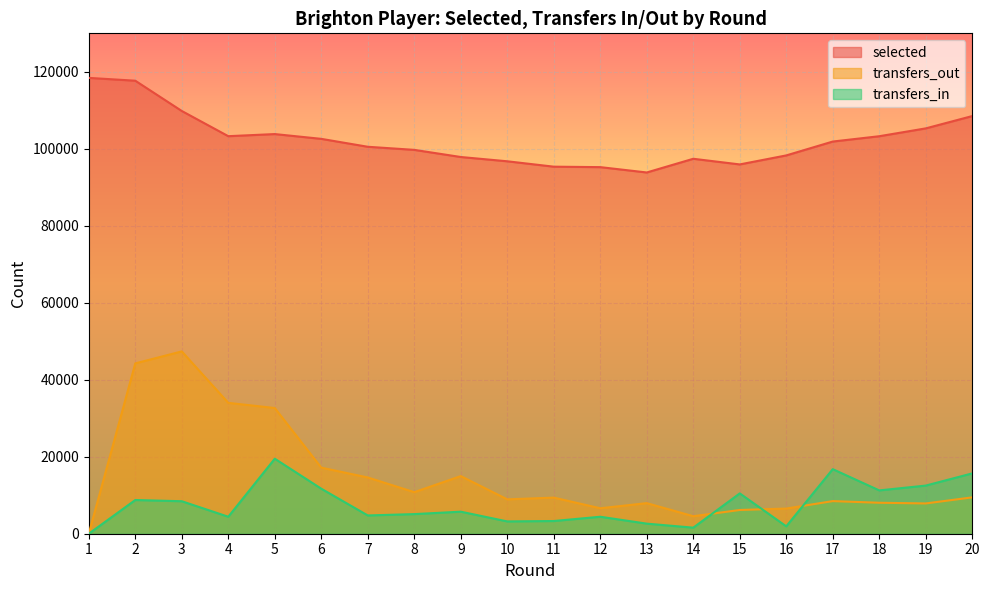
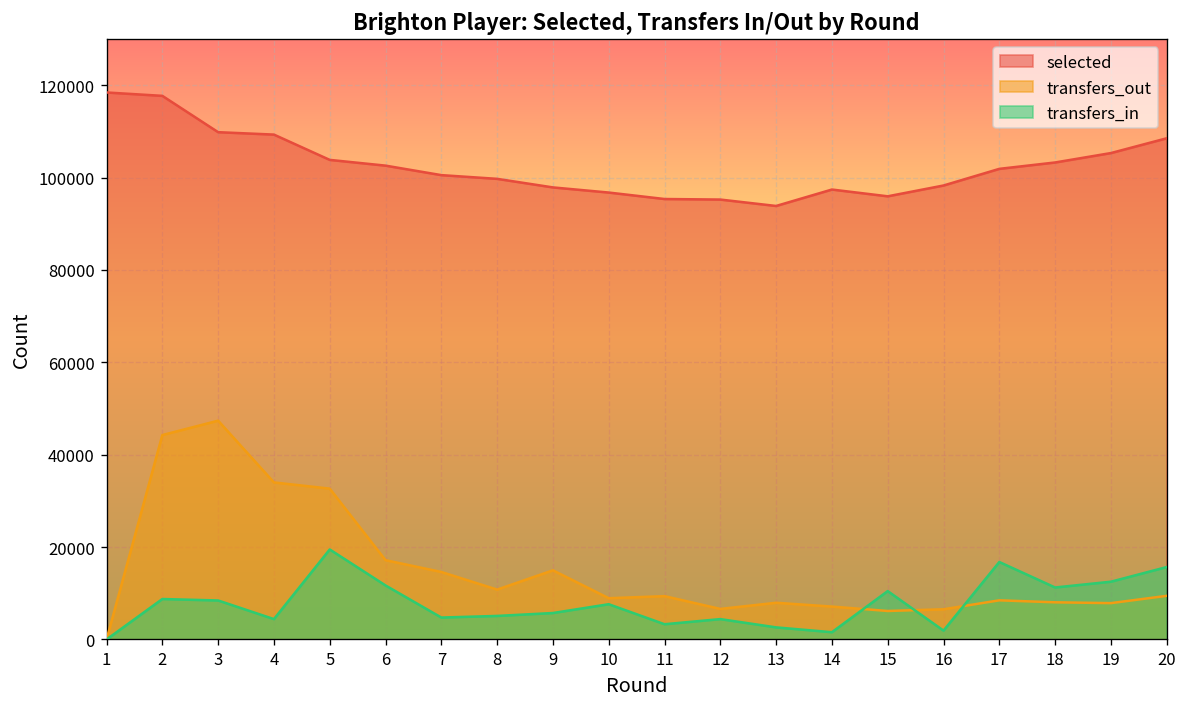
  {
    "selected": {
      "1": 118000,
      "2": 118000,
      "3": 110000,
-     "4": 103000,
+     "4": 109000,
      "5": 104000,
      "6": 103000,
      "7": 101000,
      "8": 100000,
      "9": 98000,
      "10": 97000,
      "11": 95000,
      "12": 95000,
      "13": 94000,
      "14": 97000,
      "15": 96000,
      "16": 98000,
      "17": 102000,
      "18": 103000,
      "19": 105000,
      "20": 109000
    },
    "transfers_out": {
      "2": 44000,
      "3": 47000,
      "4": 34000,
      "5": 33000,
      "6": 17000,
      "7": 15000,
      "8": 11000,
      "9": 15000,
      "10": 9000,
      "11": 9000,
      "12": 7000,
      "13": 8000,
-     "14": 5000,
+     "14": 7000,
      "15": 6000,
      "16": 7000,
      "17": 8000,
      "18": 8000,
      "19": 8000,
      "20": 9000
    },
    "transfers_in": {
      "2": 9000,
      "3": 8000,
      "4": 4000,
      "5": 19000,
      "6": 12000,
      "7": 5000,
      "8": 5000,
      "9": 6000,
-     "10": 3000,
+     "10": 8000,
      "11": 3000,
      "12": 4000,
      "13": 3000,
      "14": 2000,
      "15": 10000,
      "16": 2000,
      "17": 17000,
      "18": 11000,
      "19": 13000,
      "20": 16000
    }
  }
